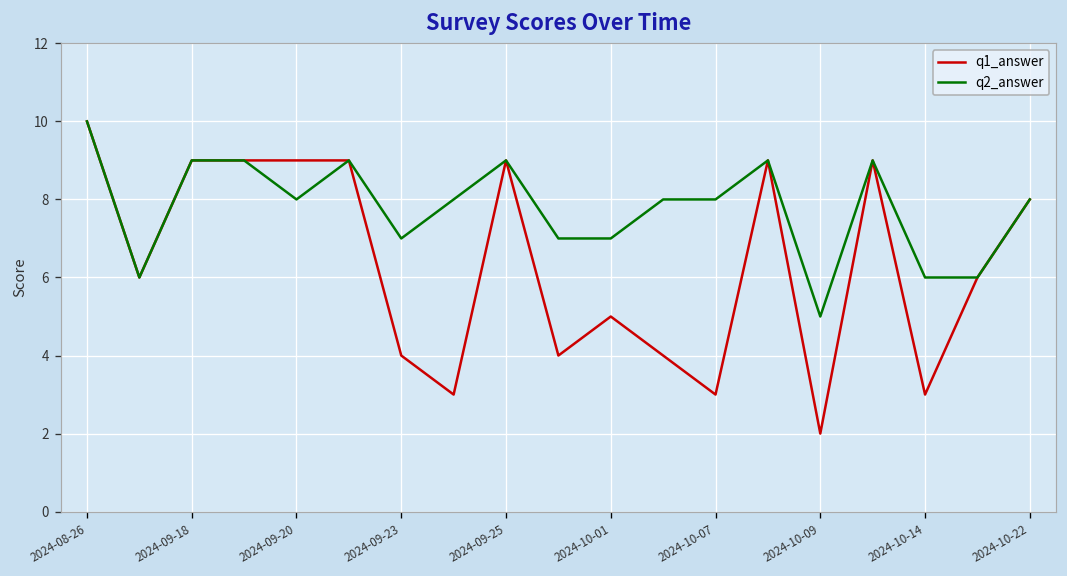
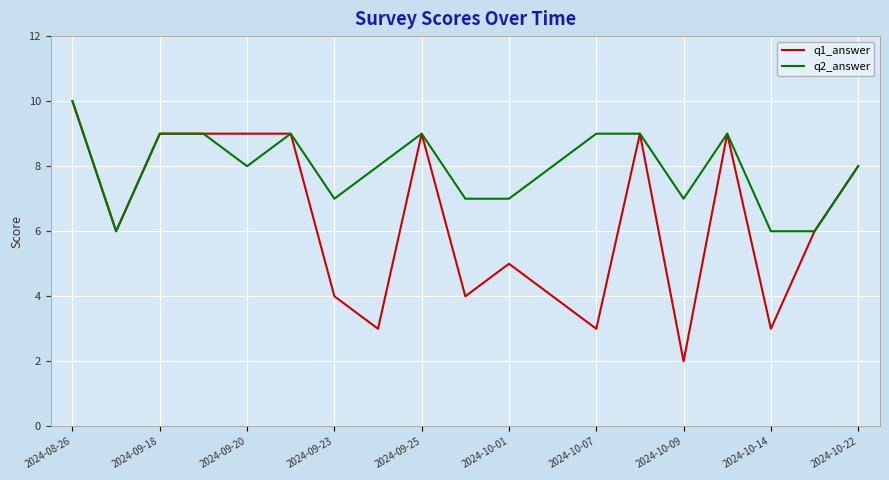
  {
    "q1_answer": {
      "2024-09-20": 9,
      "2024-09-23": 4,
      "2024-10-01": 5,
      "2024-10-07": 3,
      "2024-10-09": 2,
      "2024-10-14": 3
    },
    "q2_answer": {
      "2024-09-20": 8,
      "2024-09-23": 7,
      "2024-10-01": 7,
-     "2024-10-07": 8,
-     "2024-10-09": 5,
+     "2024-10-07": 9,
+     "2024-10-09": 7,
      "2024-10-14": 6
    }
  }
